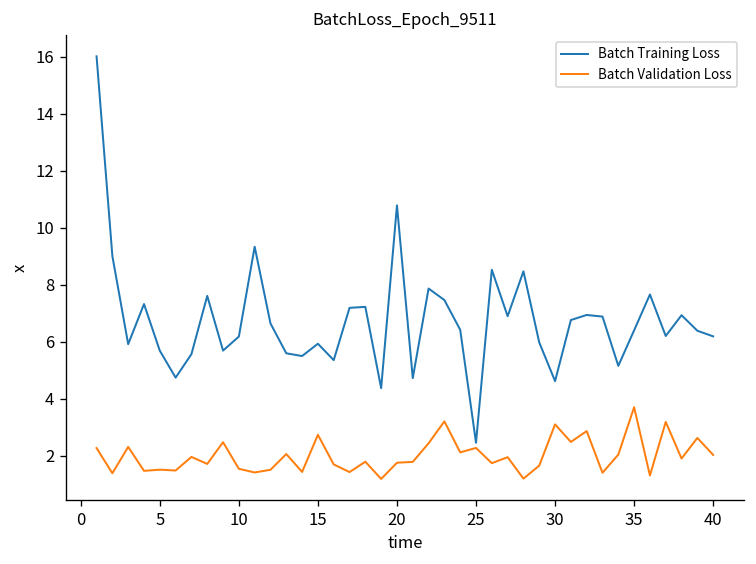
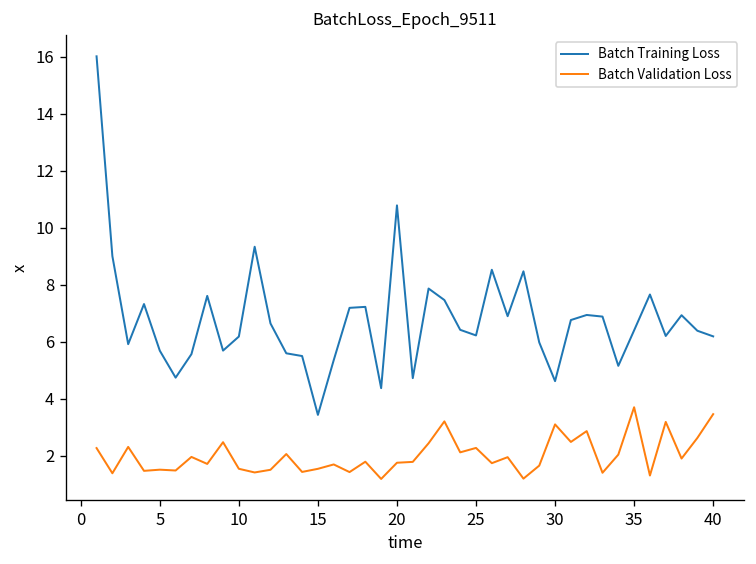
  {
    "Batch Training Loss": {
      "5": 5.7,
      "10": 6.2,
-     "15": 5.9,
+     "15": 3.4,
      "20": 10.8,
-     "25": 2.4,
+     "25": 6.2,
      "30": 4.6,
      "35": 6.4,
      "40": 6.2
    },
    "Batch Validation Loss": {
      "5": 1.5,
      "10": 1.5,
-     "15": 2.7,
+     "15": 1.5,
      "20": 1.7,
      "25": 2.3,
      "30": 3.1,
      "35": 3.7,
-     "40": 2.0
+     "40": 3.5
    }
  }
